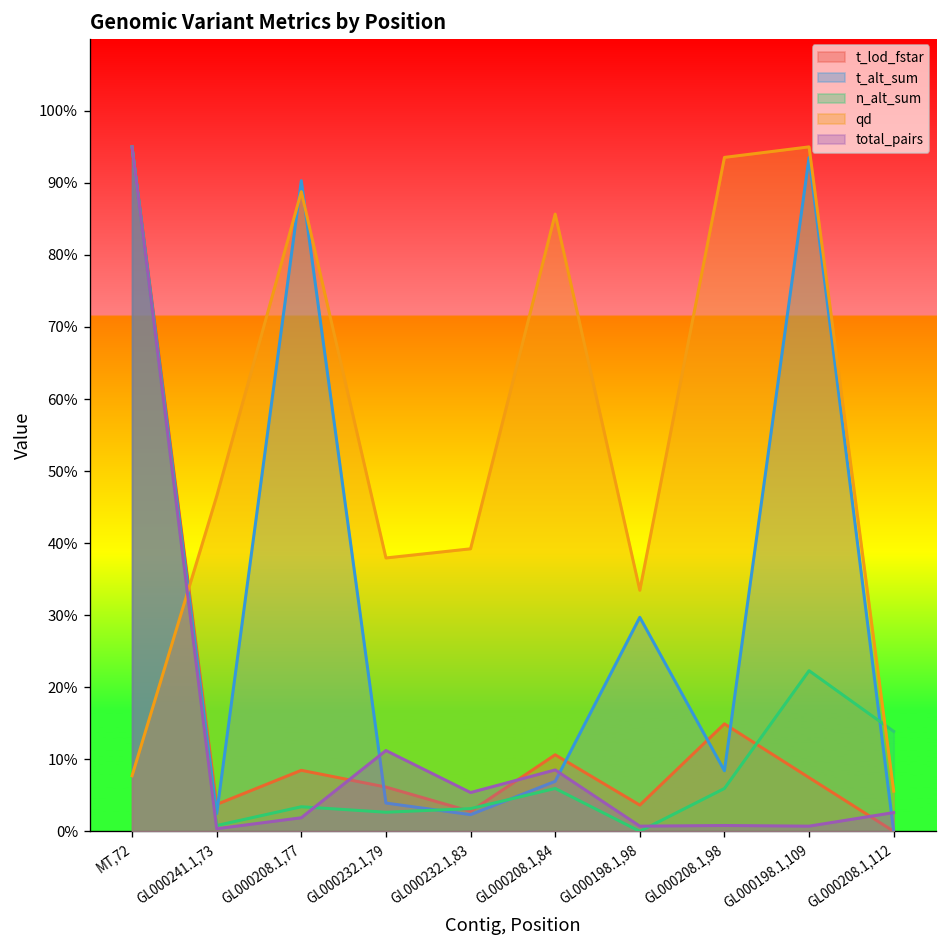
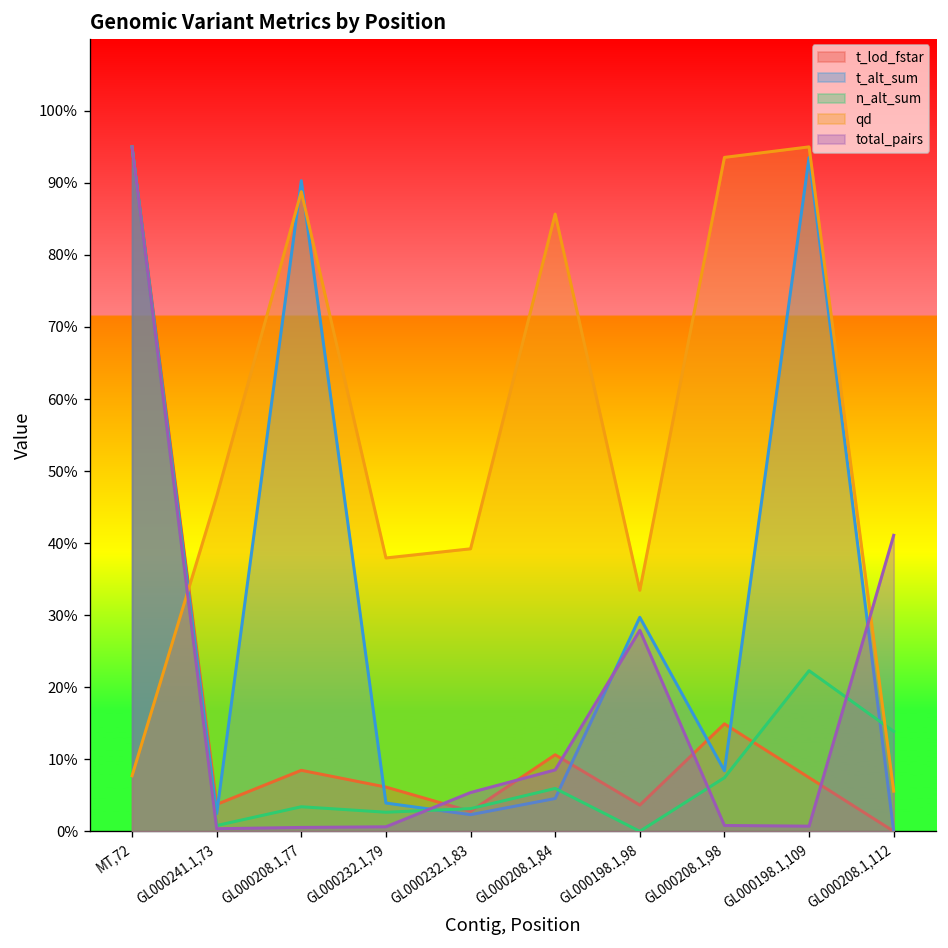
  {
    "t_alt_sum": {
      "GL000241.1,73": "2%",
      "GL000208.1,77": "90%",
      "GL000232.1,79": "4%",
      "GL000232.1,83": "2%",
-     "GL000208.1,84": "7%",
+     "GL000208.1,84": "5%",
      "GL000198.1,98": "30%",
      "GL000208.1,98": "8%",
      "GL000198.1,109": "94%"
    },
    "n_alt_sum": {
      "GL000241.1,73": "1%",
      "GL000208.1,77": "3%",
      "GL000232.1,79": "3%",
      "GL000208.1,84": "6%",
      "GL000198.1,98": "0%",
-     "GL000208.1,98": "6%",
+     "GL000208.1,98": "7%",
      "GL000198.1,109": "22%",
      "GL000208.1,112": "14%"
    },
    "total_pairs": {
      "GL000241.1,73": "0%",
-     "GL000208.1,77": "2%",
-     "GL000232.1,79": "11%",
+     "GL000208.1,77": "1%",
+     "GL000232.1,79": "1%",
      "GL000232.1,83": "5%",
      "GL000208.1,84": "9%",
-     "GL000198.1,98": "1%",
+     "GL000198.1,98": "28%",
      "GL000208.1,98": "1%",
      "GL000198.1,109": "1%",
-     "GL000208.1,112": "3%"
+     "GL000208.1,112": "41%"
    }
  }
